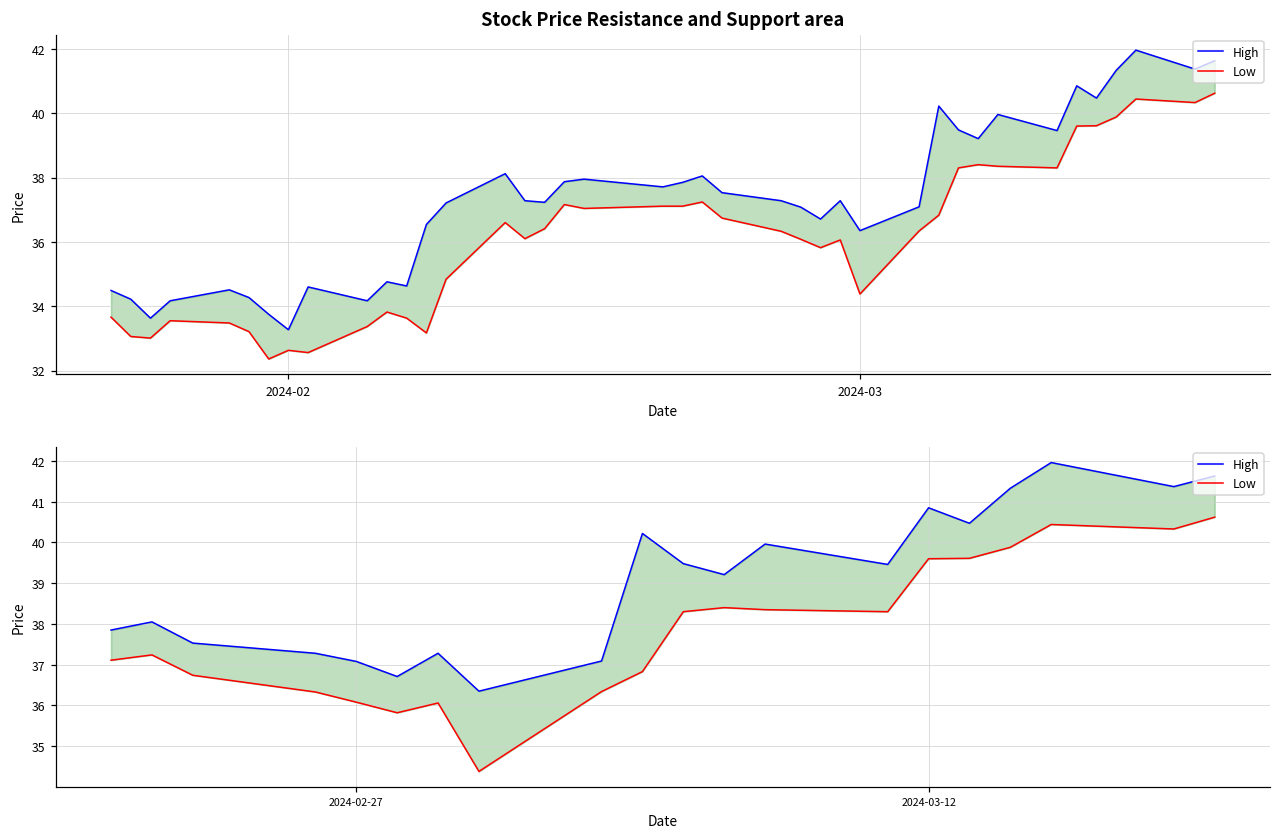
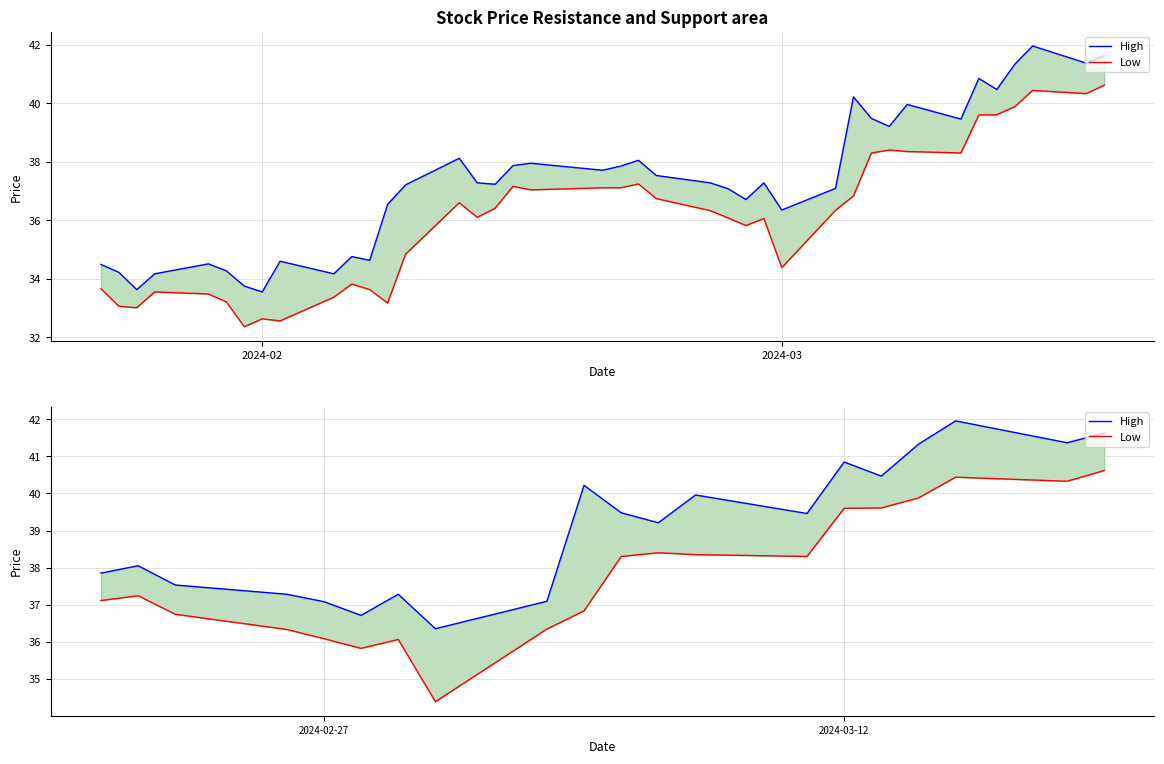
  {
    "Stock Price Resistance and Support area": {
      "High": {
-       "2024-02": 33.3,
+       "2024-02": 33.6,
        "2024-03": 36.4
      },
      "Low": {
        "2024-02": 32.6,
        "2024-03": 34.4
      }
    }
  }
